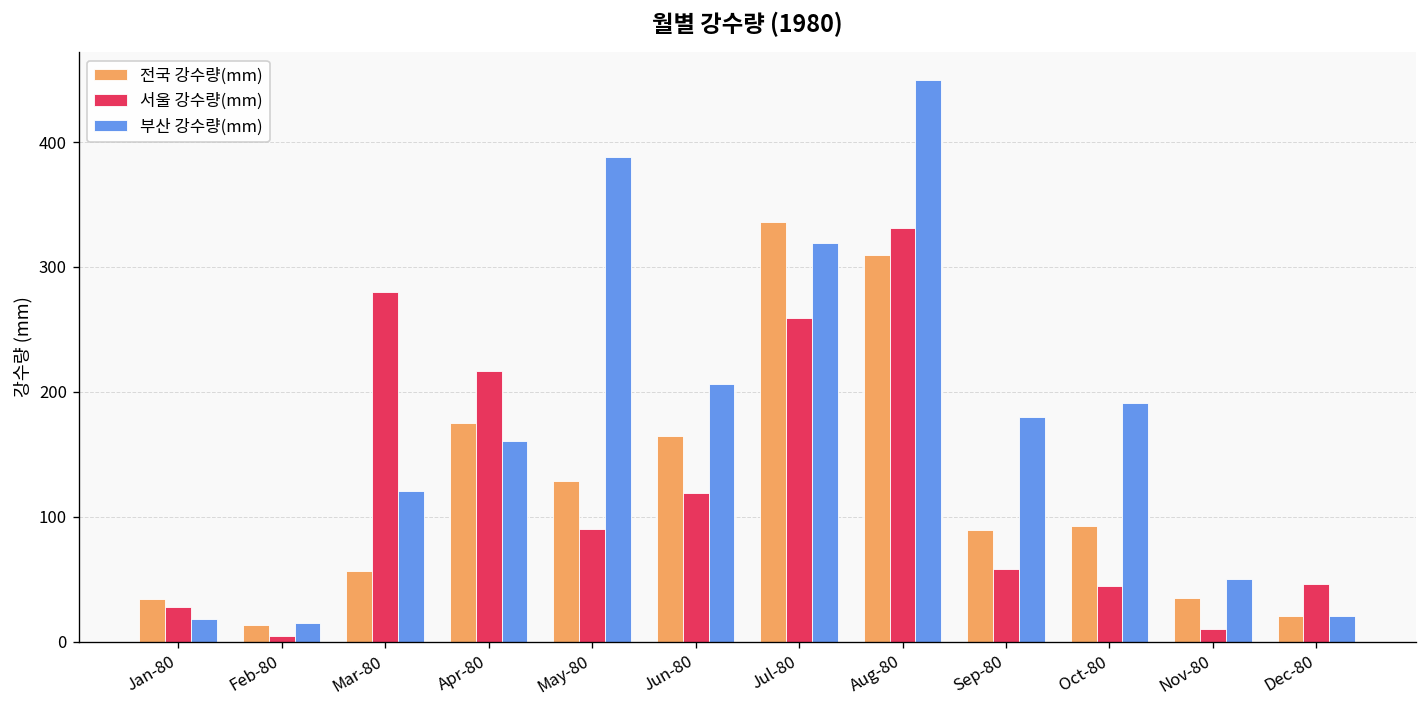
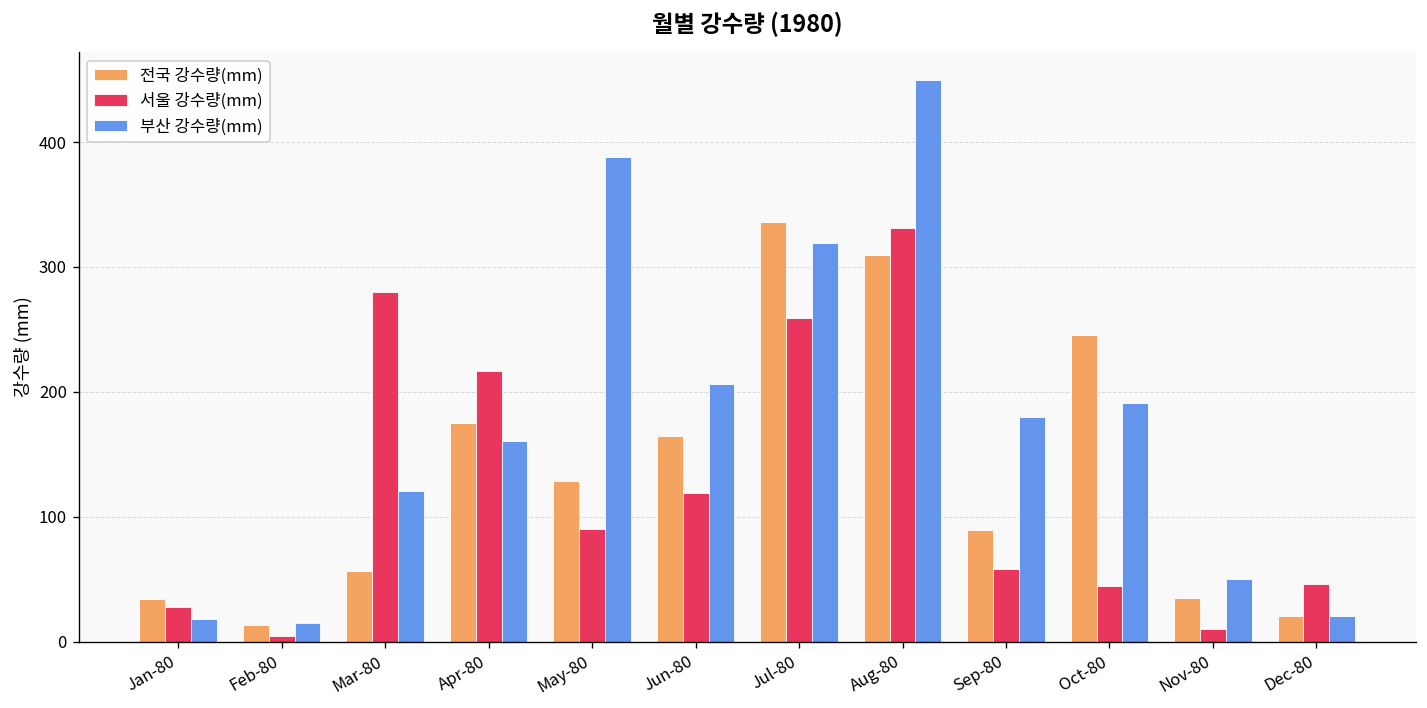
  {
    "전국 강수량(mm)": {
      "Jan-80": 35,
      "Feb-80": 13,
      "Mar-80": 57,
      "Apr-80": 175,
      "May-80": 129,
      "Jun-80": 165,
      "Jul-80": 336,
      "Aug-80": 310,
      "Sep-80": 89,
-     "Oct-80": 93,
+     "Oct-80": 245,
      "Nov-80": 35,
      "Dec-80": 20
    },
    "서울 강수량(mm)": {
      "Jan-80": 28,
      "Feb-80": 5,
      "Mar-80": 280,
      "Apr-80": 217,
      "May-80": 90,
      "Jun-80": 119,
      "Jul-80": 259,
      "Aug-80": 332,
      "Sep-80": 58,
      "Oct-80": 45,
      "Nov-80": 11,
      "Dec-80": 46
    },
    "부산 강수량(mm)": {
      "Jan-80": 18,
      "Feb-80": 15,
      "Mar-80": 121,
      "Apr-80": 161,
      "May-80": 388,
      "Jun-80": 207,
      "Jul-80": 319,
      "Aug-80": 449,
      "Sep-80": 180,
      "Oct-80": 192,
      "Nov-80": 50,
      "Dec-80": 21
    }
  }
